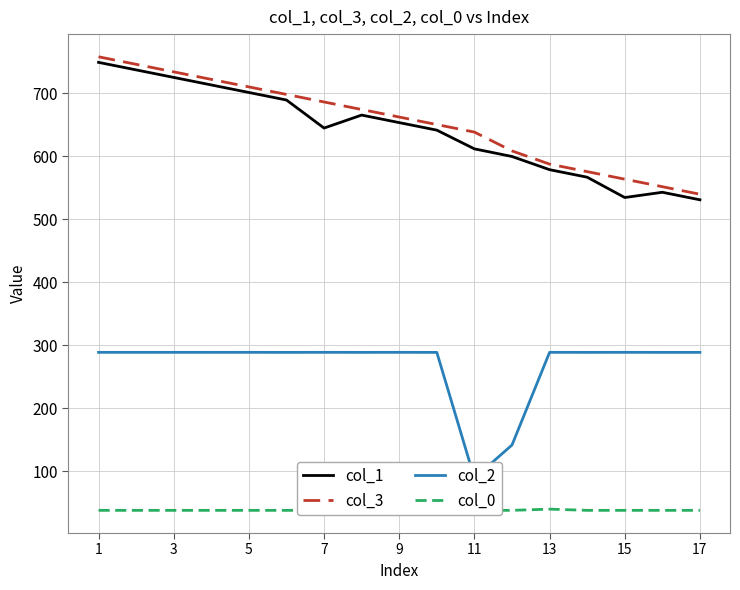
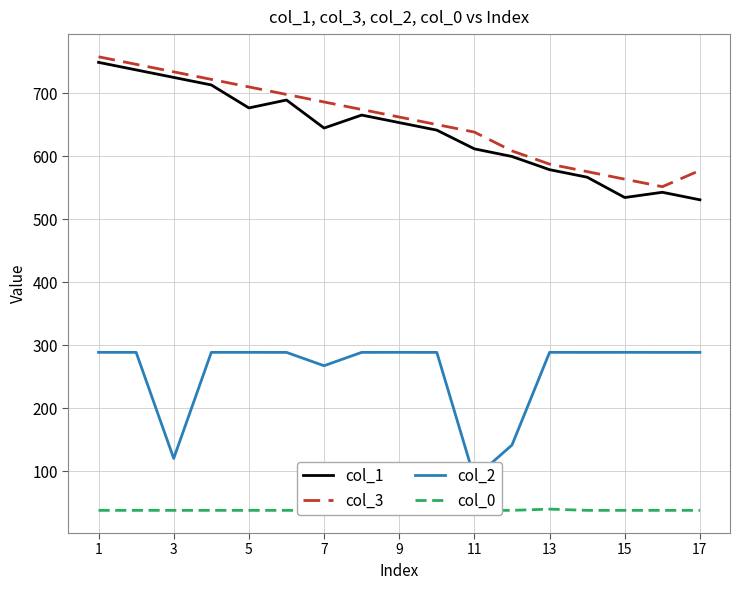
  {
    "col_1": {
      "1": 750,
      "3": 720,
-     "5": 700,
+     "5": 680,
      "7": 640,
      "9": 650,
      "11": 610,
      "13": 580,
      "15": 530,
      "17": 530
    },
    "col_3": {
      "1": 760,
      "3": 730,
      "5": 710,
      "7": 690,
      "9": 660,
      "11": 640,
      "13": 590,
      "15": 560,
-     "17": 540
+     "17": 580
    },
    "col_2": {
      "1": 290,
-     "3": 290,
+     "3": 120,
      "5": 290,
-     "7": 290,
+     "7": 270,
      "9": 290,
      "13": 290,
      "15": 290,
      "17": 290
    },
    "col_0": {
      "1": 40,
      "3": 40,
      "5": 40,
      "13": 40,
      "15": 40,
      "17": 40
    }
  }
